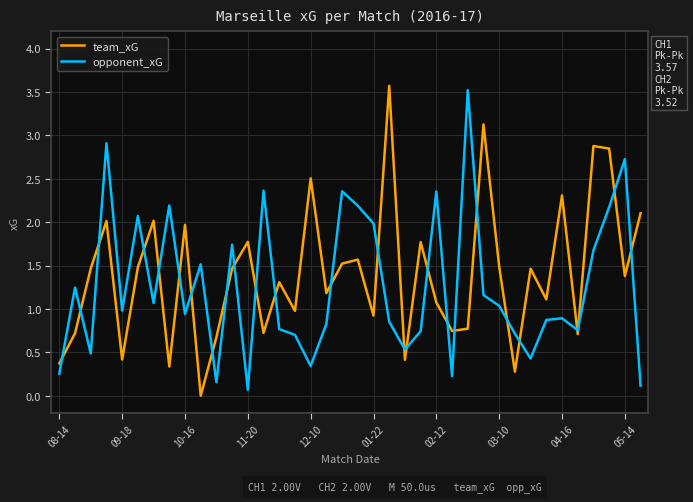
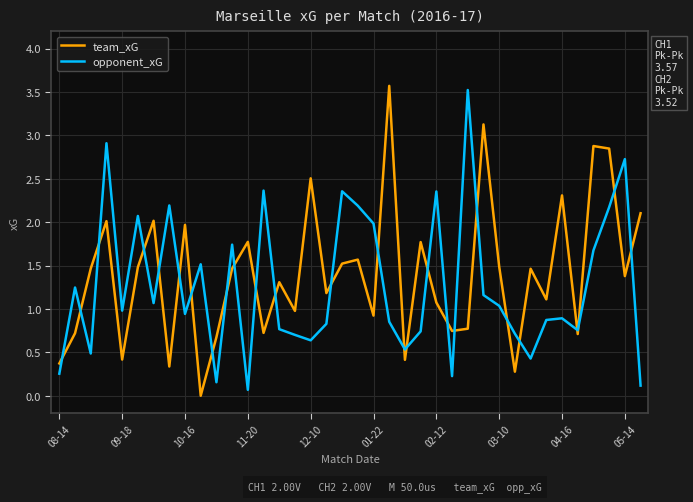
  {
    "team_xG": {
      "08-14": 0.4,
      "09-18": 0.4,
      "10-16": 2.0,
      "11-20": 1.8,
      "12-10": 2.5,
      "01-22": 0.9,
      "02-12": 1.1,
      "03-10": 1.5,
      "04-16": 2.3,
      "05-14": 1.4
    },
    "opponent_xG": {
      "08-14": 0.3,
      "09-18": 1.0,
      "10-16": 0.9,
      "11-20": 0.1,
-     "12-10": 0.3,
+     "12-10": 0.6,
      "01-22": 2.0,
      "02-12": 2.4,
      "03-10": 1.0,
      "04-16": 0.9,
      "05-14": 2.7
    }
  }
